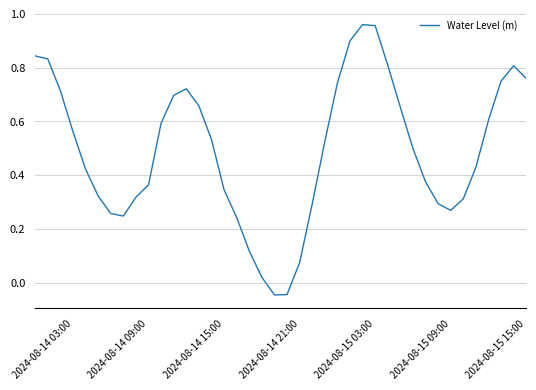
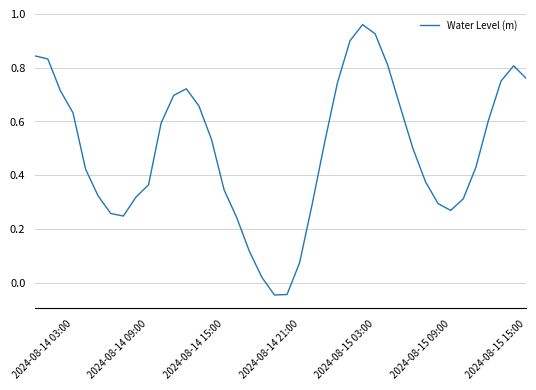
  {
-   "2024-08-14 03:00": 0.56,
+   "2024-08-14 03:00": 0.63,
    "2024-08-14 09:00": 0.36,
    "2024-08-14 15:00": 0.35,
    "2024-08-14 21:00": 0.07,
-   "2024-08-15 03:00": 0.96,
+   "2024-08-15 03:00": 0.93,
    "2024-08-15 09:00": 0.27,
    "2024-08-15 15:00": 0.76
  }
